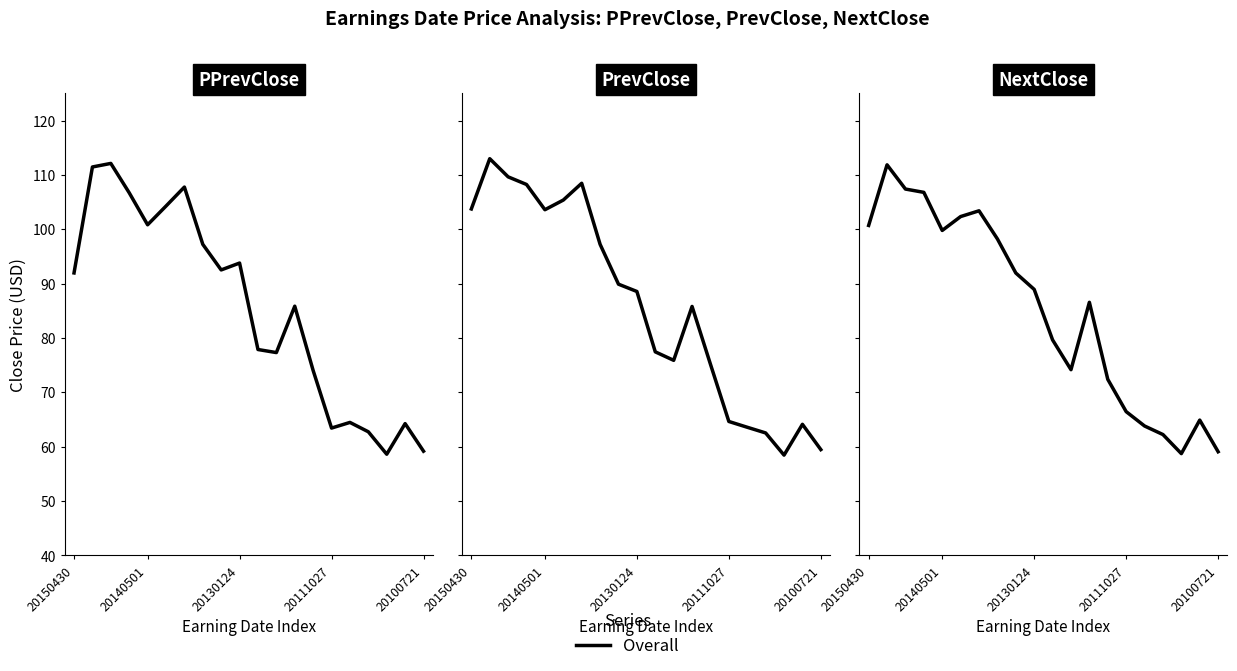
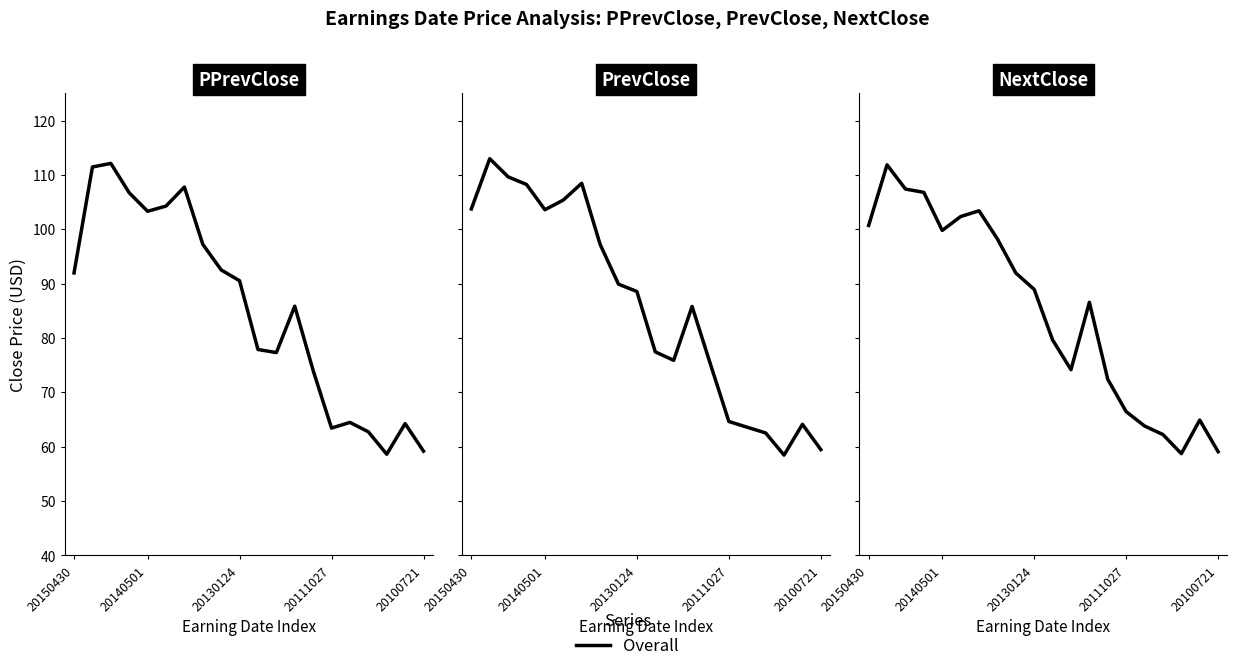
  {
    "PPrevClose": {
      "20150430": 92,
-     "20140501": 101,
-     "20130124": 94,
+     "20140501": 103,
+     "20130124": 91,
      "20111027": 63,
      "20100721": 59
    }
  }
